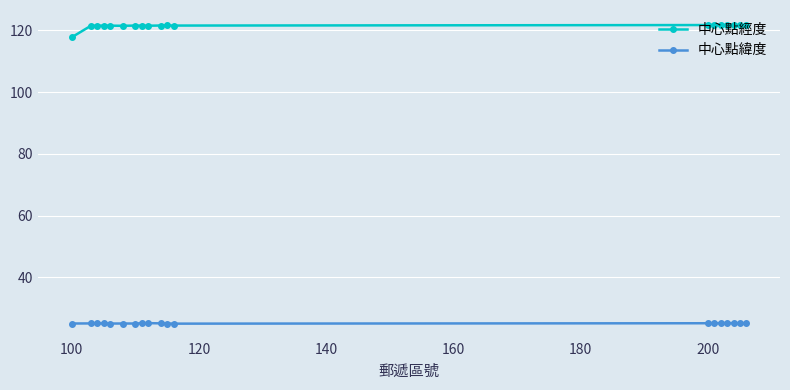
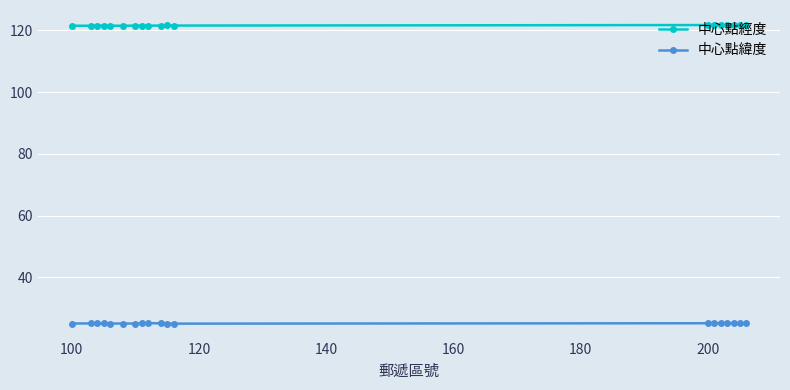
  {
    "中心點經度": {
-     "100": 118,
+     "100": 122,
      "200": 122
    },
    "中心點緯度": {
      "100": 25,
      "200": 25
    }
  }
